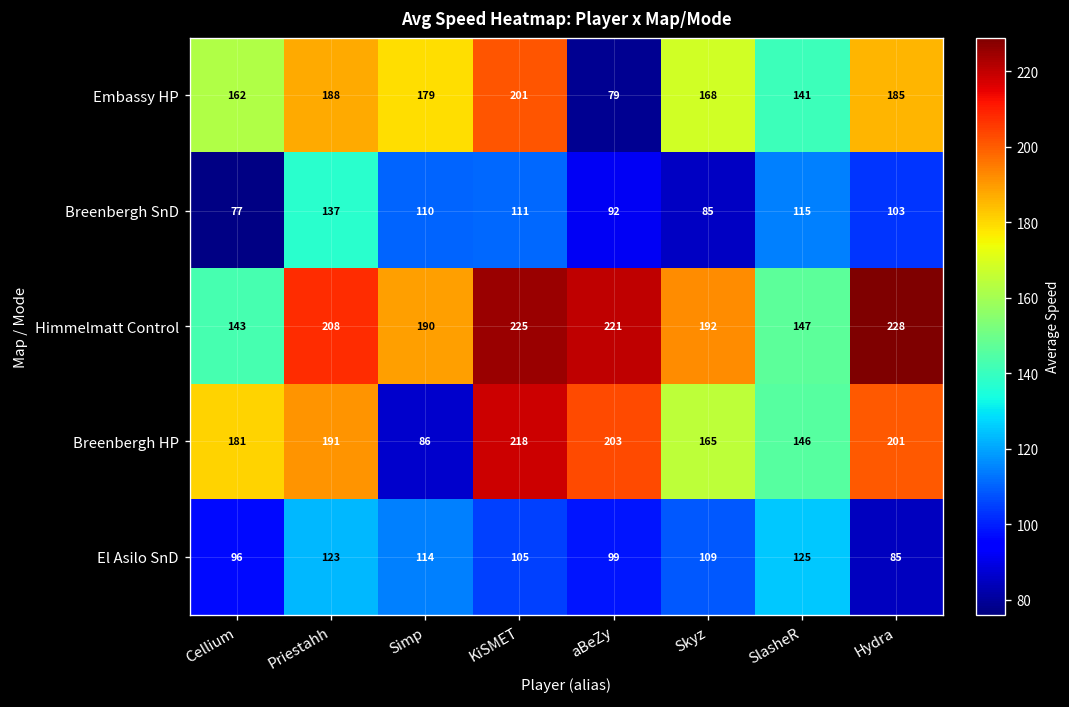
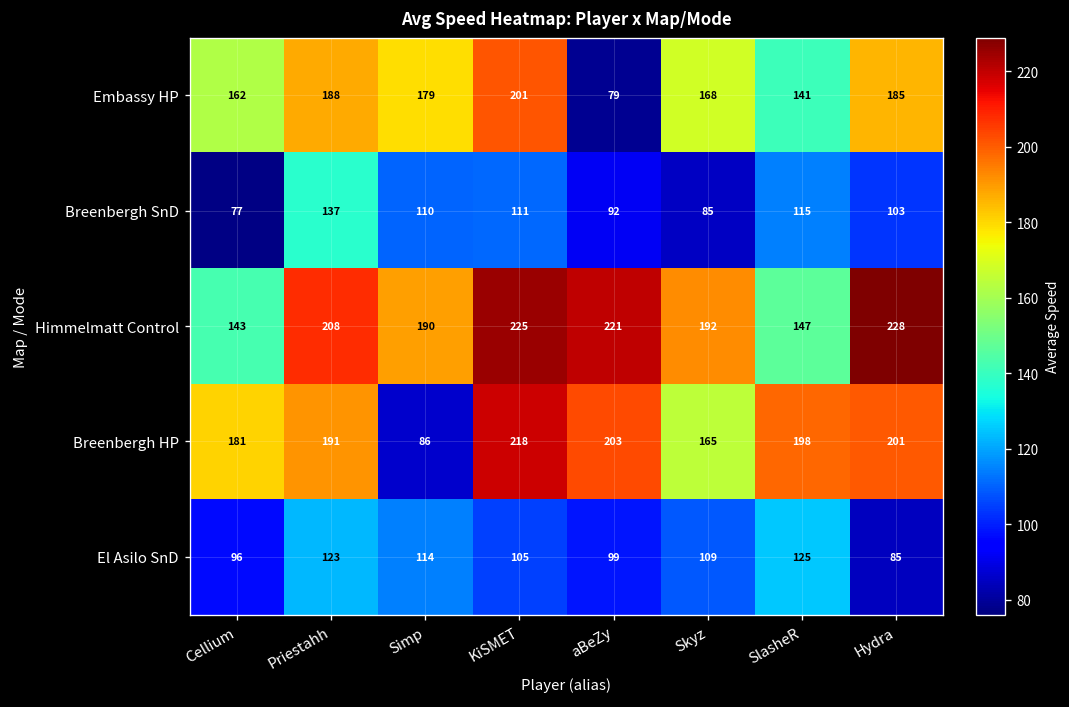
  {
    "Embassy HP": {
      "Cellium": 162,
      "Priestahh": 188,
      "Simp": 179,
      "KiSMET": 201,
      "aBeZy": 79,
      "Skyz": 168,
      "SlasheR": 141,
      "Hydra": 185
    },
    "Breenbergh SnD": {
      "Cellium": 77,
      "Priestahh": 137,
      "Simp": 110,
      "KiSMET": 111,
      "aBeZy": 92,
      "Skyz": 85,
      "SlasheR": 115,
      "Hydra": 103
    },
    "Himmelmatt Control": {
      "Cellium": 143,
      "Priestahh": 208,
      "Simp": 190,
      "KiSMET": 225,
      "aBeZy": 221,
      "Skyz": 192,
      "SlasheR": 147,
      "Hydra": 228
    },
    "Breenbergh HP": {
      "Cellium": 181,
      "Priestahh": 191,
      "Simp": 86,
      "KiSMET": 218,
      "aBeZy": 203,
      "Skyz": 165,
-     "SlasheR": 146,
+     "SlasheR": 198,
      "Hydra": 201
    },
    "El Asilo SnD": {
      "Cellium": 96,
      "Priestahh": 123,
      "Simp": 114,
      "KiSMET": 105,
      "aBeZy": 99,
      "Skyz": 109,
      "SlasheR": 125,
      "Hydra": 85
    }
  }
